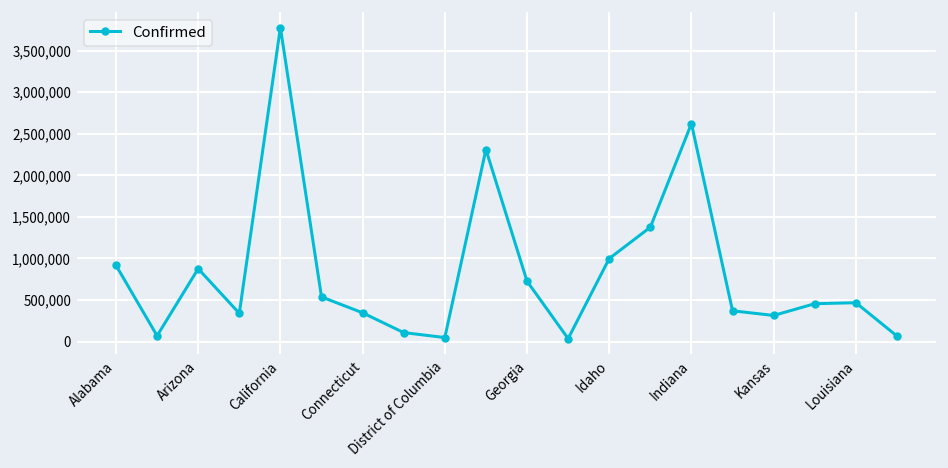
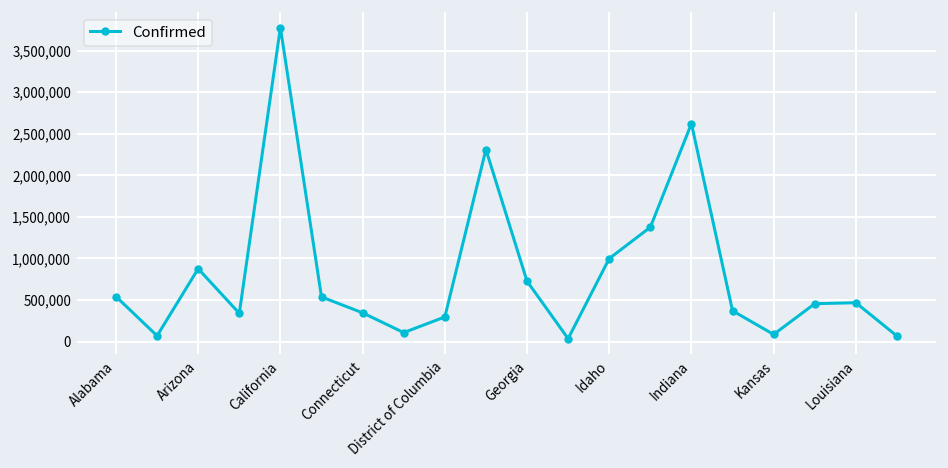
  {
-   "Alabama": "900,000",
+   "Alabama": "500,000",
    "Arizona": "900,000",
    "California": "3,800,000",
    "Connecticut": "300,000",
-   "District of Columbia": "0",
+   "District of Columbia": "300,000",
    "Georgia": "700,000",
    "Idaho": "1,000,000",
    "Indiana": "2,600,000",
-   "Kansas": "300,000",
+   "Kansas": "100,000",
    "Louisiana": "500,000"
  }
